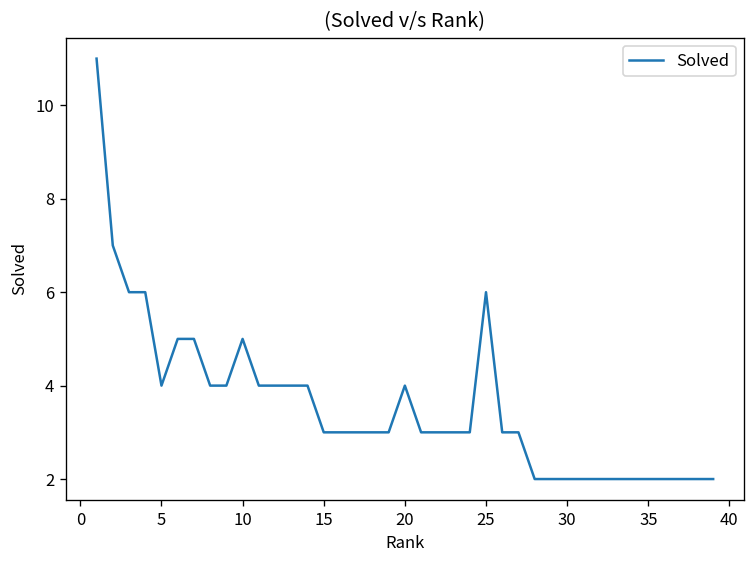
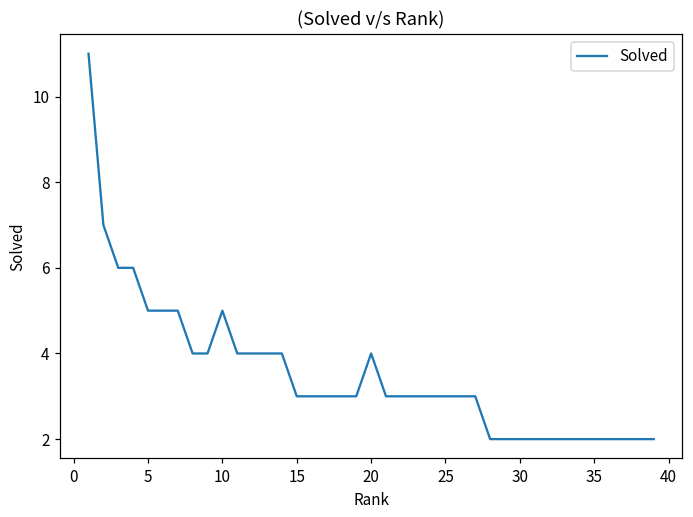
  {
-   "5": 4,
+   "5": 5,
    "10": 5,
    "15": 3,
    "20": 4,
-   "25": 6,
+   "25": 3,
    "30": 2,
    "35": 2
  }
